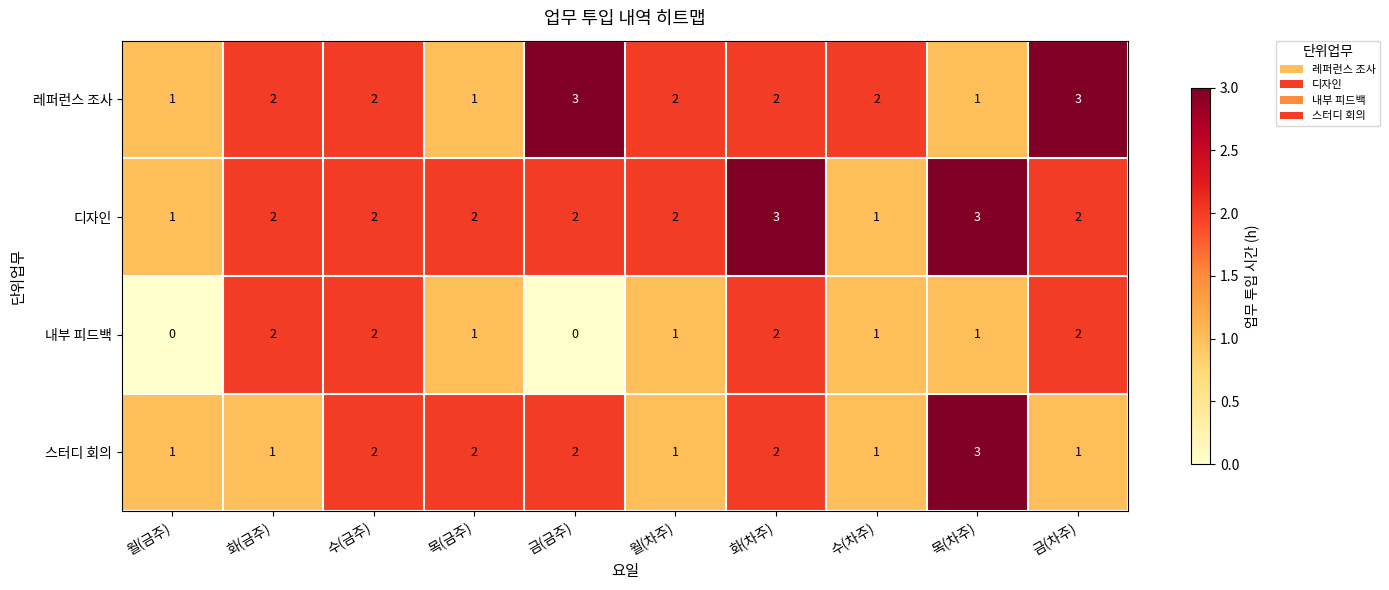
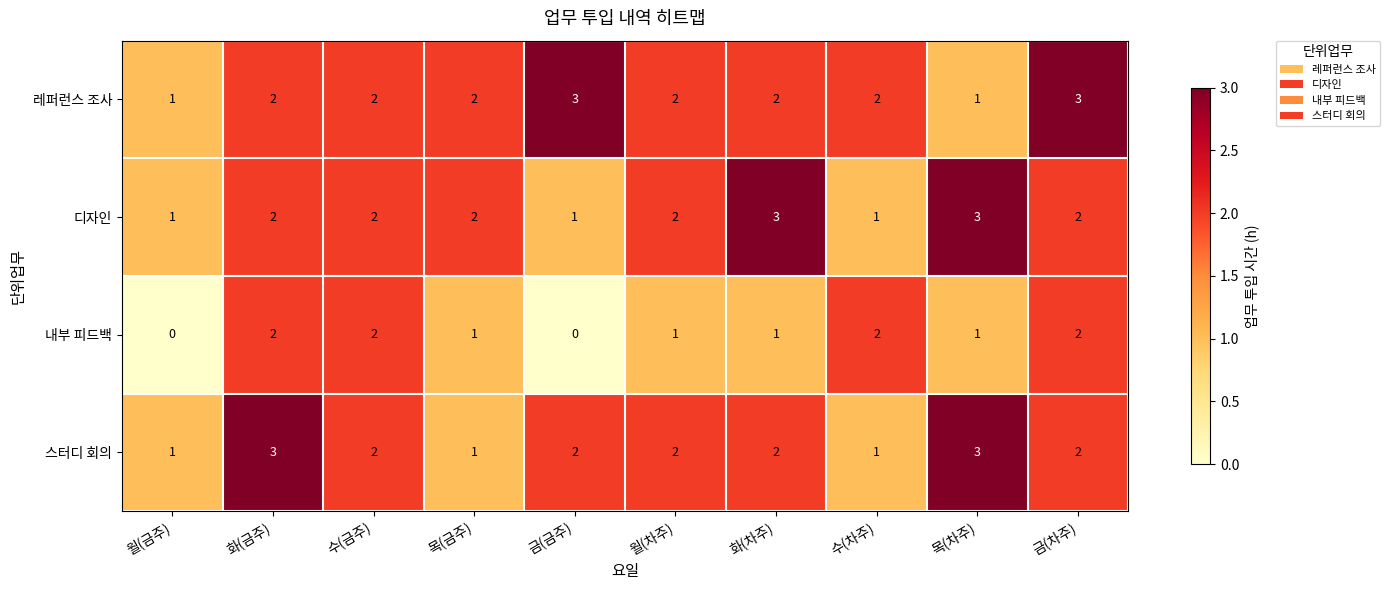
  {
    "레퍼런스 조사": {
      "월(금주)": 1,
      "화(금주)": 2,
      "수(금주)": 2,
-     "목(금주)": 1,
+     "목(금주)": 2,
      "금(금주)": 3,
      "월(차주)": 2,
      "화(차주)": 2,
      "수(차주)": 2,
      "목(차주)": 1,
      "금(차주)": 3
    },
    "디자인": {
      "월(금주)": 1,
      "화(금주)": 2,
      "수(금주)": 2,
      "목(금주)": 2,
-     "금(금주)": 2,
+     "금(금주)": 1,
      "월(차주)": 2,
      "화(차주)": 3,
      "수(차주)": 1,
      "목(차주)": 3,
      "금(차주)": 2
    },
    "내부 피드백": {
      "월(금주)": 0,
      "화(금주)": 2,
      "수(금주)": 2,
      "목(금주)": 1,
      "금(금주)": 0,
      "월(차주)": 1,
-     "화(차주)": 2,
-     "수(차주)": 1,
+     "화(차주)": 1,
+     "수(차주)": 2,
      "목(차주)": 1,
      "금(차주)": 2
    },
    "스터디 회의": {
      "월(금주)": 1,
-     "화(금주)": 1,
+     "화(금주)": 3,
      "수(금주)": 2,
-     "목(금주)": 2,
+     "목(금주)": 1,
      "금(금주)": 2,
-     "월(차주)": 1,
+     "월(차주)": 2,
      "화(차주)": 2,
      "수(차주)": 1,
      "목(차주)": 3,
-     "금(차주)": 1
+     "금(차주)": 2
    }
  }
